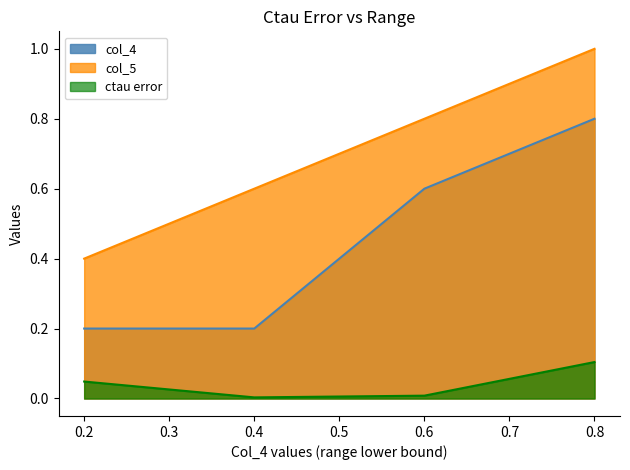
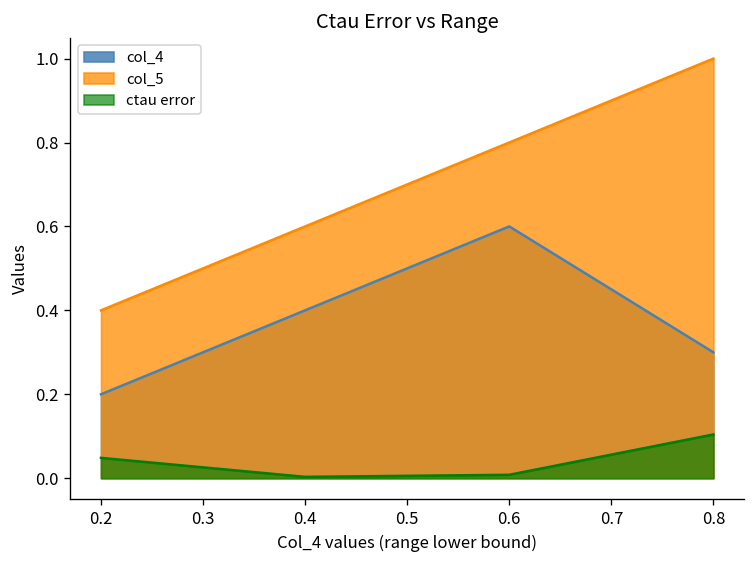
  {
    "col_4": {
      "0.2": 0.2,
-     "0.4": 0.2,
+     "0.4": 0.4,
      "0.6": 0.6,
-     "0.8": 0.8
+     "0.8": 0.3
    },
    "col_5": {
      "0.2": 0.4,
      "0.4": 0.6,
      "0.6": 0.8,
      "0.8": 1.0
    },
    "ctau error": {
      "0.2": 0.05,
      "0.4": 0.0,
      "0.6": 0.01,
      "0.8": 0.1
    }
  }
